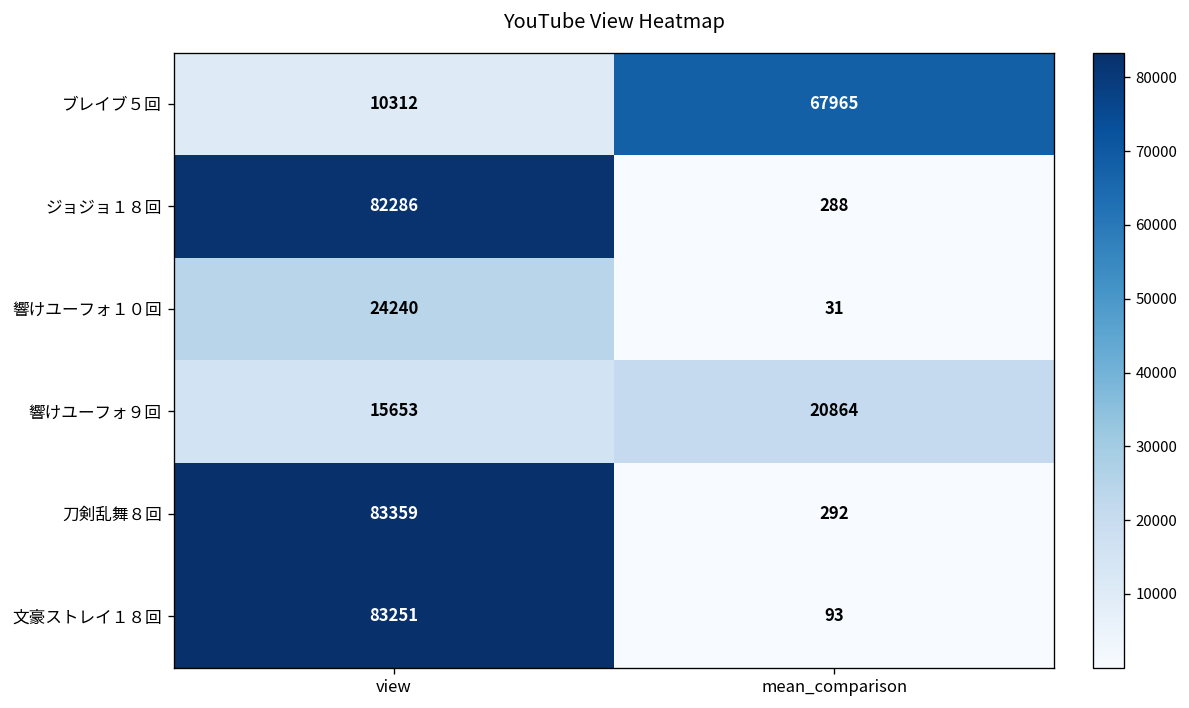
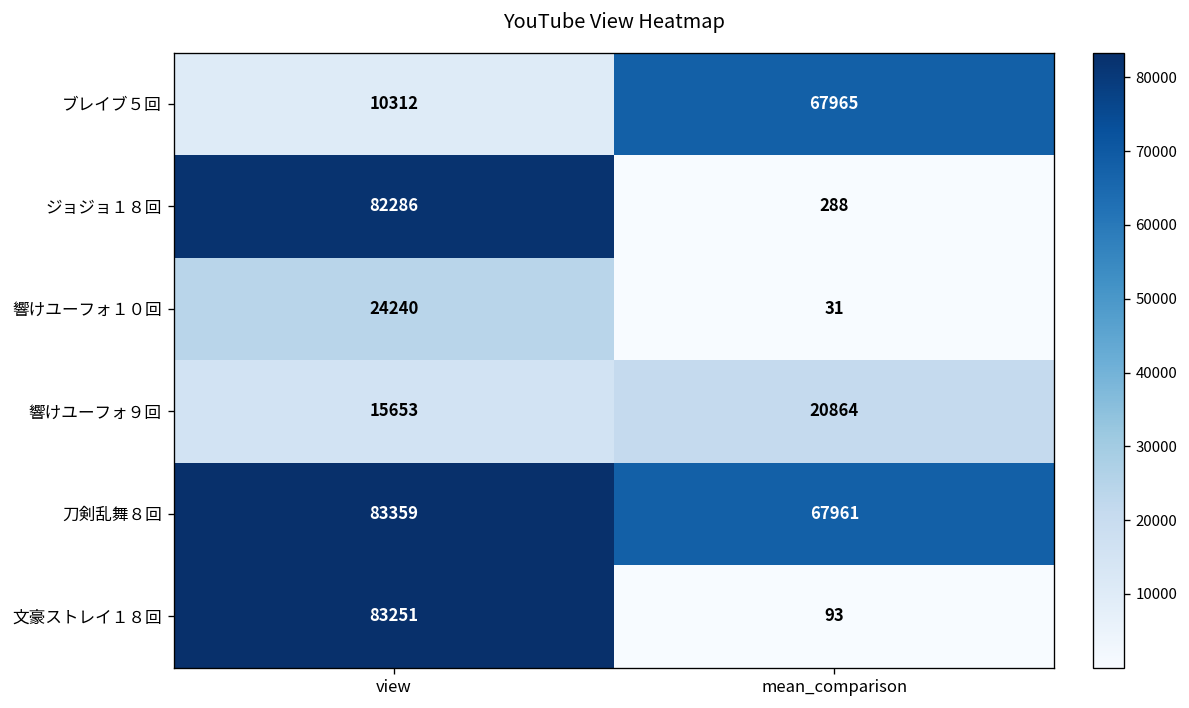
  {
    "ブレイブ５回": {
      "view": 10312,
      "mean_comparison": 67965
    },
    "ジョジョ１８回": {
      "view": 82286,
      "mean_comparison": 288
    },
    "響けユーフォ１０回": {
      "view": 24240,
      "mean_comparison": 31
    },
    "響けユーフォ９回": {
      "view": 15653,
      "mean_comparison": 20864
    },
    "刀剣乱舞８回": {
      "view": 83359,
-     "mean_comparison": 292
+     "mean_comparison": 67961
    },
    "文豪ストレイ１８回": {
      "view": 83251,
      "mean_comparison": 93
    }
  }
